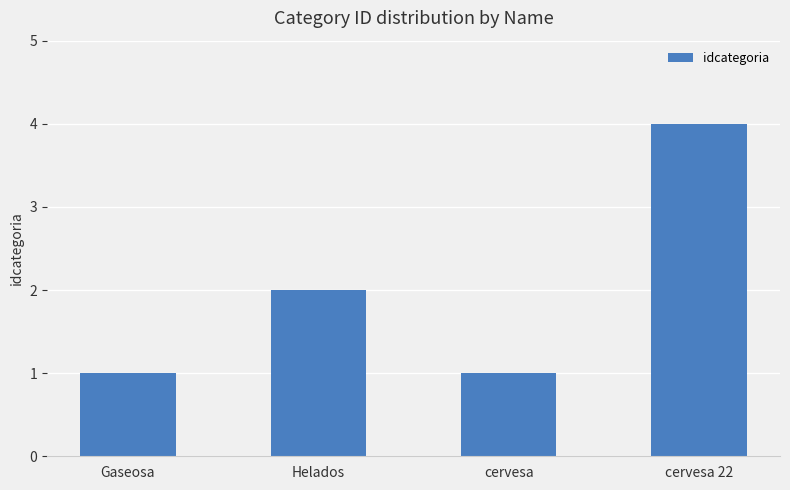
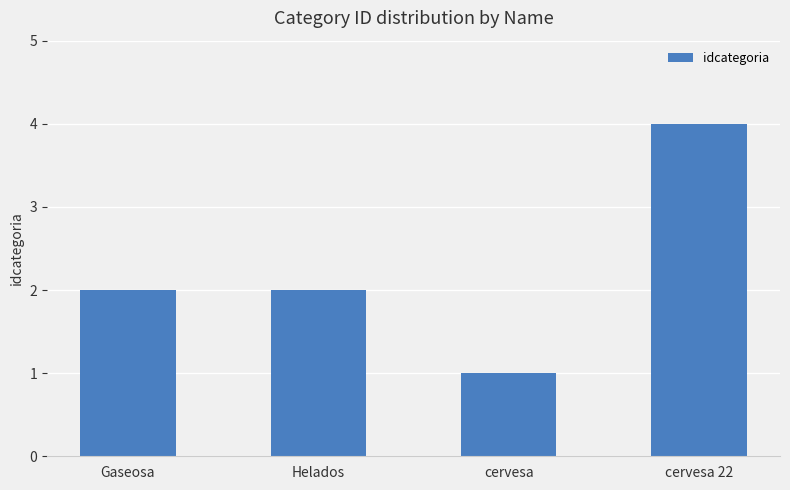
  {
-   "Gaseosa": 1,
+   "Gaseosa": 2,
    "Helados": 2,
    "cervesa": 1,
    "cervesa 22": 4
  }
